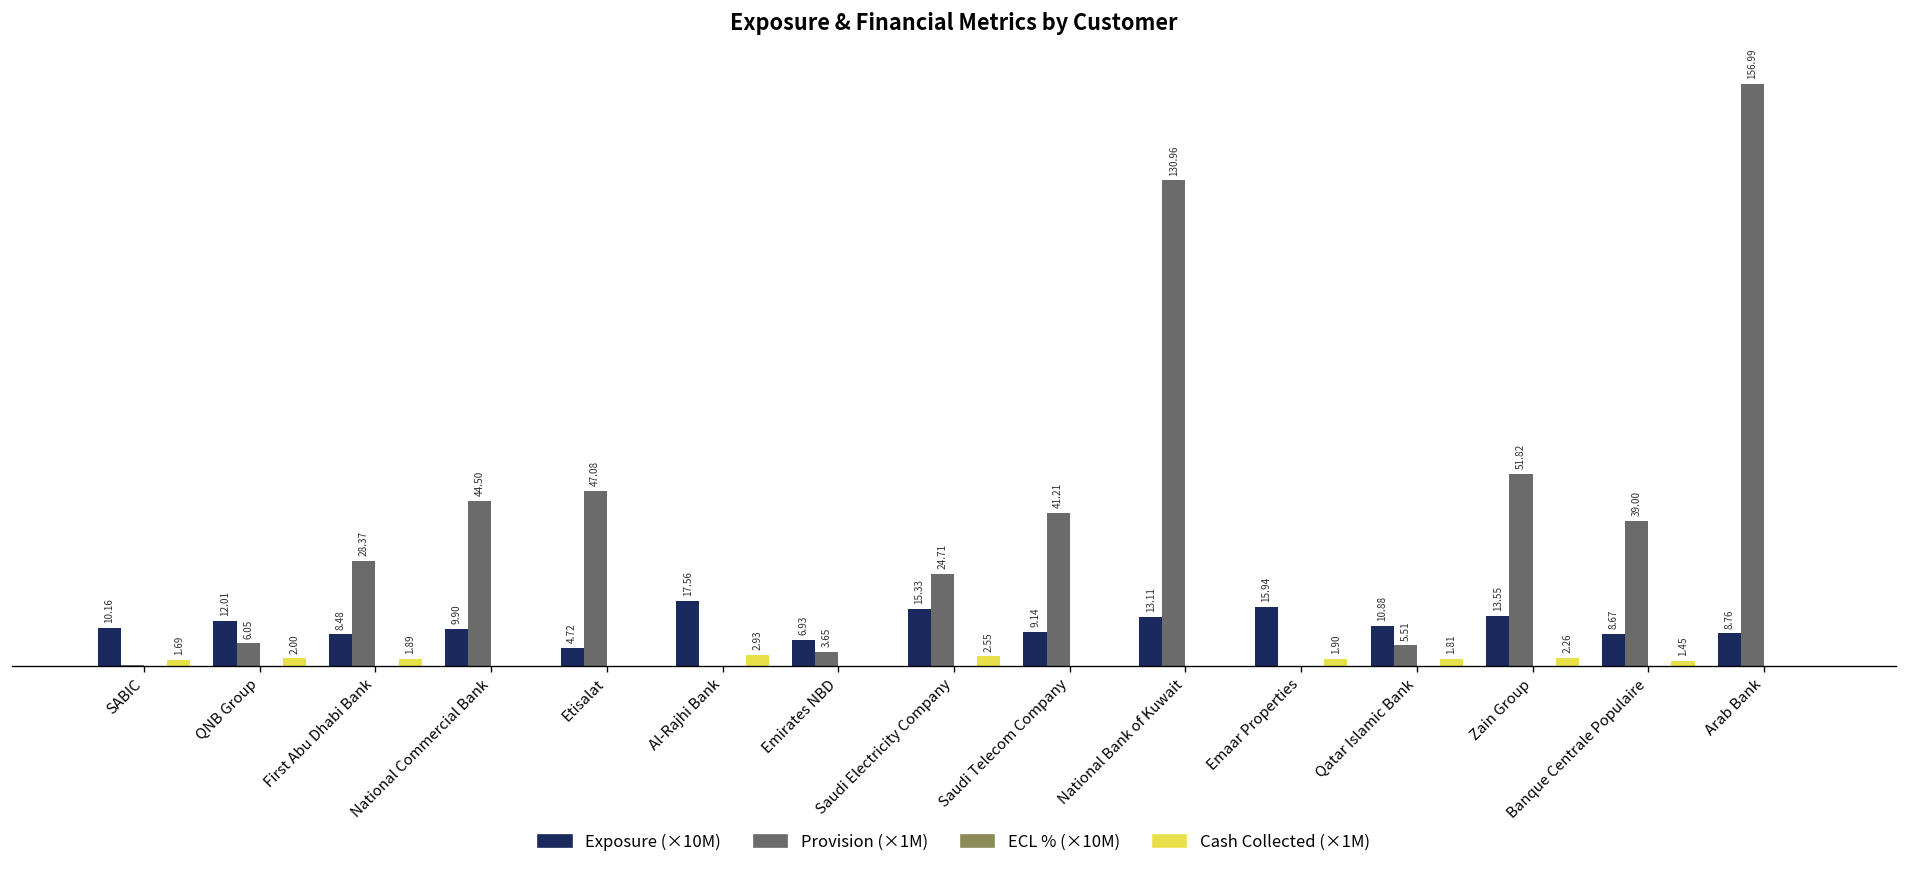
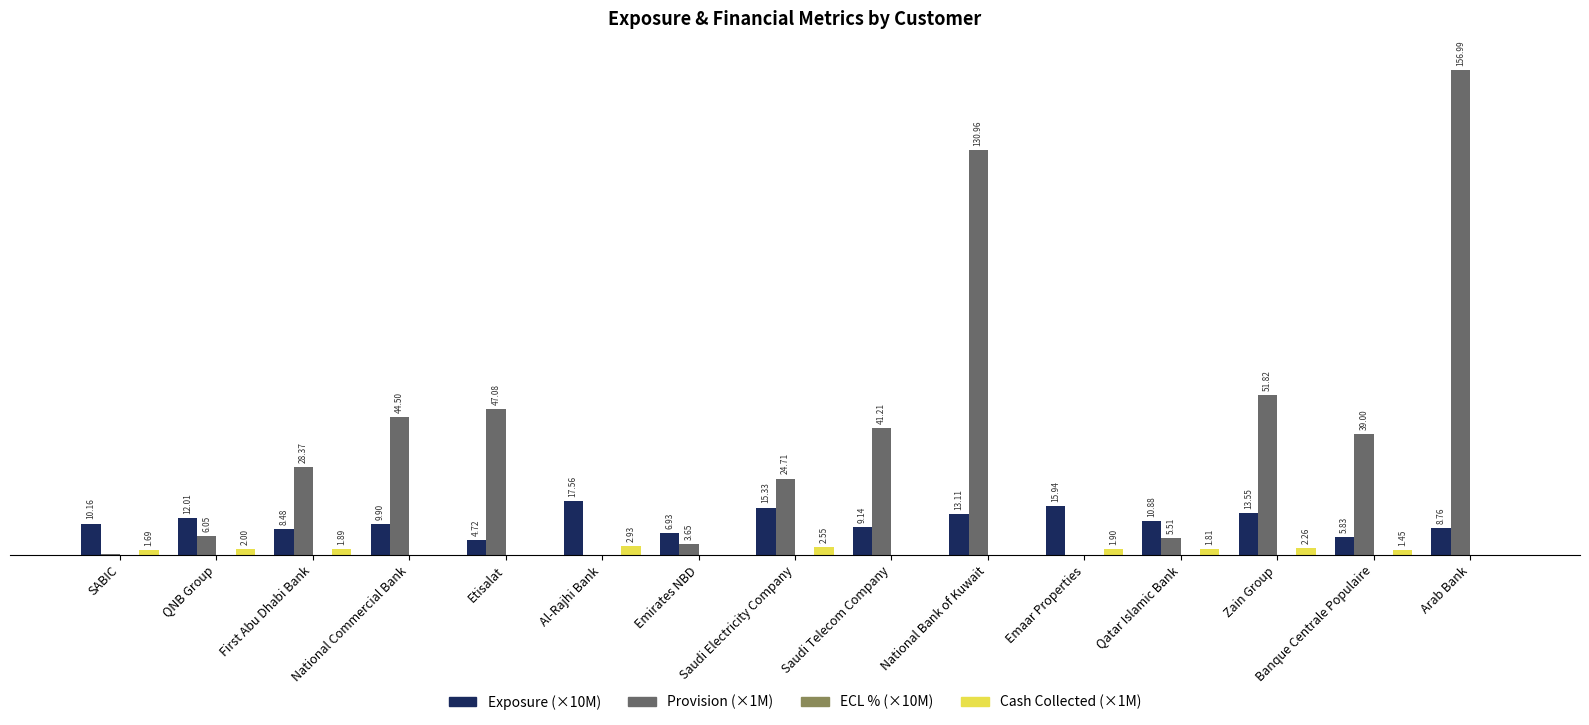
  {
    "Exposure (×10M)": {
      "SABIC": 10.16,
      "QNB Group": 12.01,
      "First Abu Dhabi Bank": 8.48,
      "National Commercial Bank": 9.90,
      "Etisalat": 4.72,
      "Al-Rajhi Bank": 17.56,
      "Emirates NBD": 6.93,
      "Saudi Electricity Company": 15.33,
      "Saudi Telecom Company": 9.14,
      "National Bank of Kuwait": 13.11,
      "Emaar Properties": 15.94,
      "Qatar Islamic Bank": 10.88,
      "Zain Group": 13.55,
-     "Banque Centrale Populaire": 8.67,
+     "Banque Centrale Populaire": 5.83,
      "Arab Bank": 8.76
    },
    "Cash Collected (×1M)": {
      "SABIC": 1.69,
      "QNB Group": 2.00,
      "First Abu Dhabi Bank": 1.89,
      "Al-Rajhi Bank": 2.93,
      "Saudi Electricity Company": 2.55,
      "Emaar Properties": 1.90,
      "Qatar Islamic Bank": 1.81,
      "Zain Group": 2.26,
      "Banque Centrale Populaire": 1.45
    }
  }
